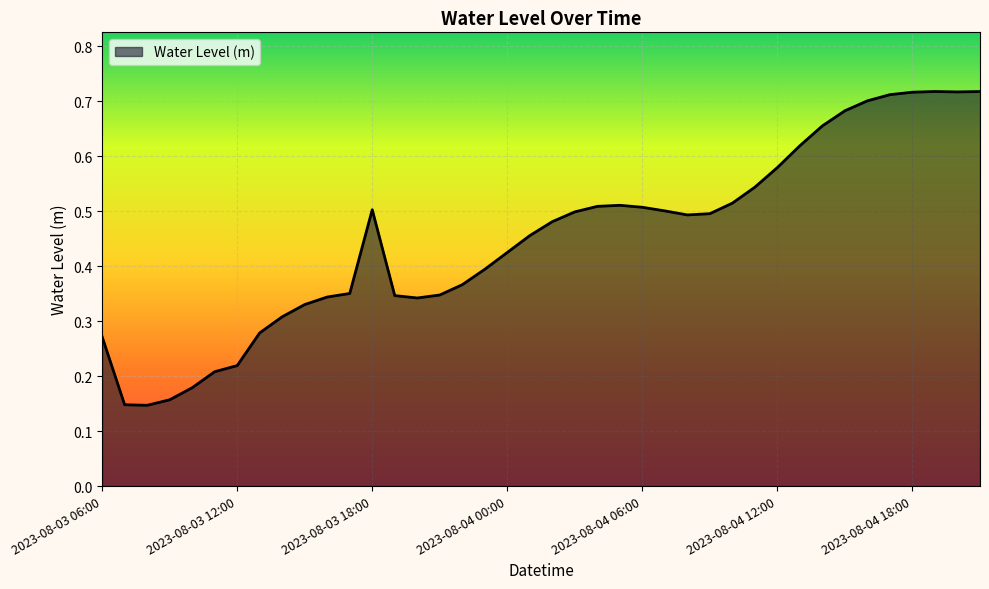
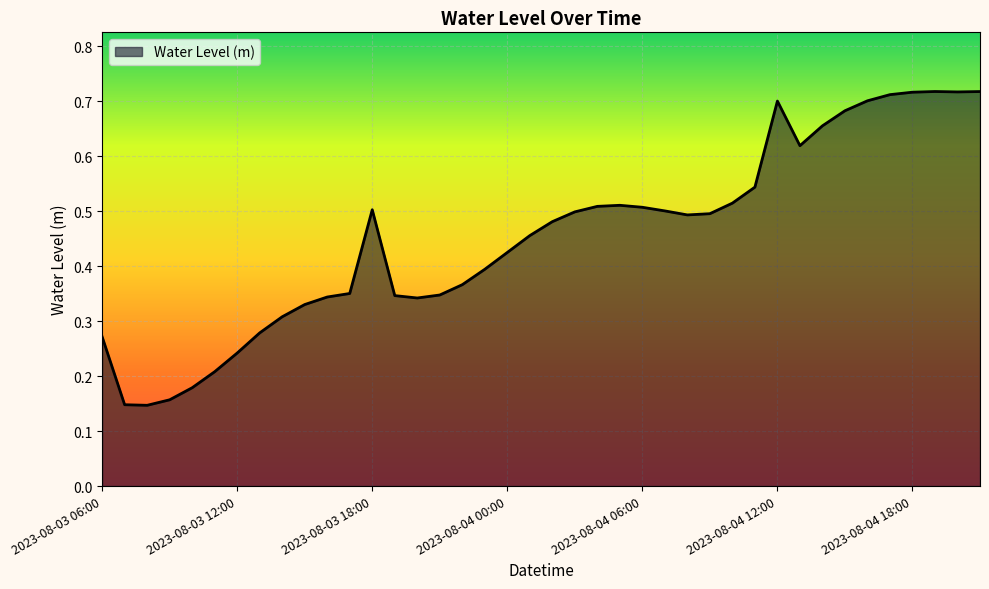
  {
    "2023-08-03 06:00": 0.27,
-   "2023-08-03 12:00": 0.22,
+   "2023-08-03 12:00": 0.24,
    "2023-08-03 18:00": 0.50,
    "2023-08-04 00:00": 0.42,
    "2023-08-04 06:00": 0.51,
-   "2023-08-04 12:00": 0.58,
+   "2023-08-04 12:00": 0.70,
    "2023-08-04 18:00": 0.72
  }
